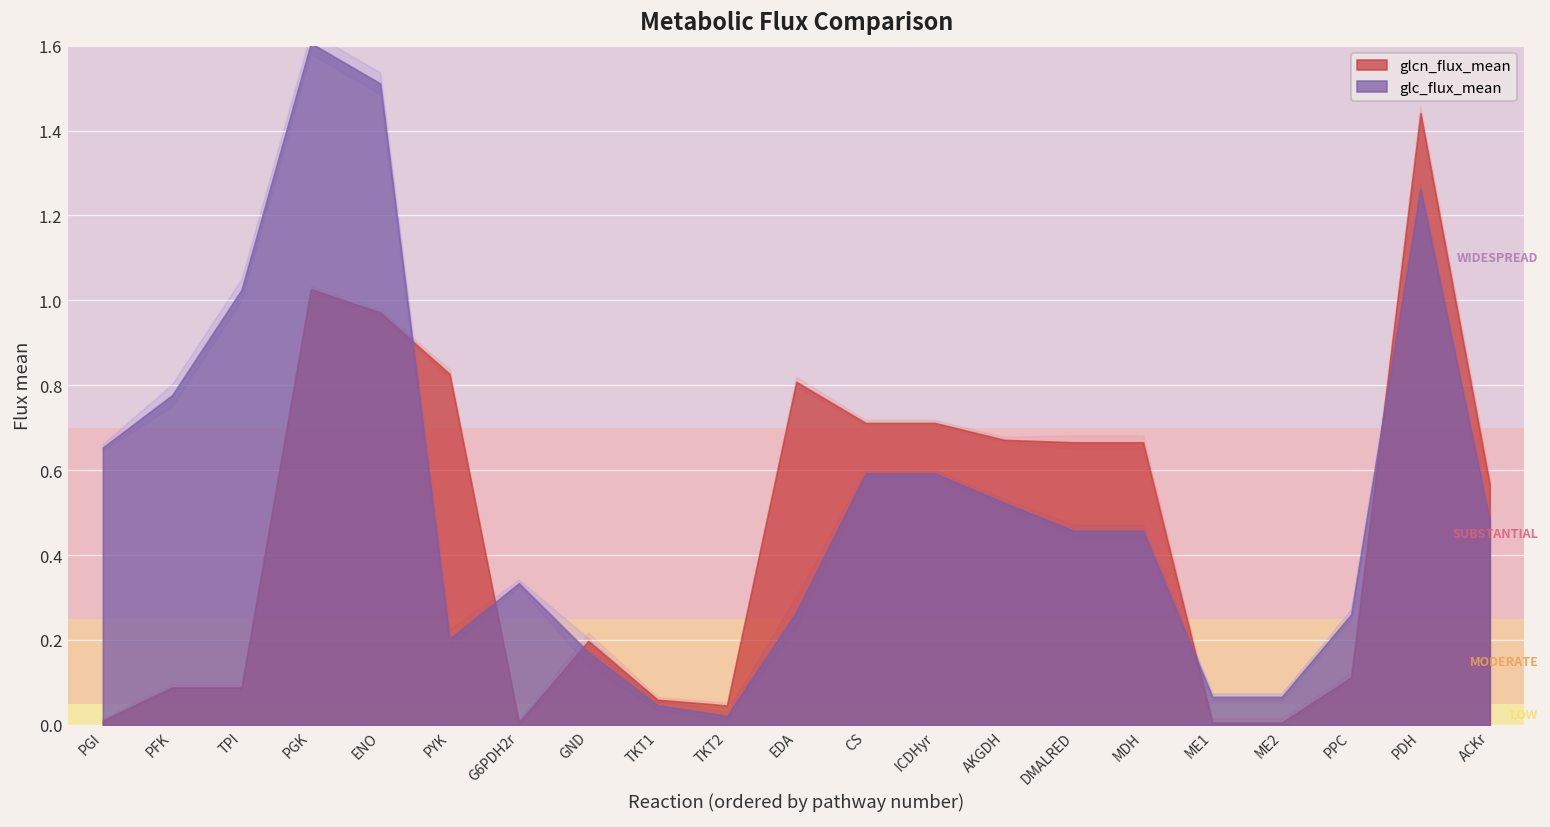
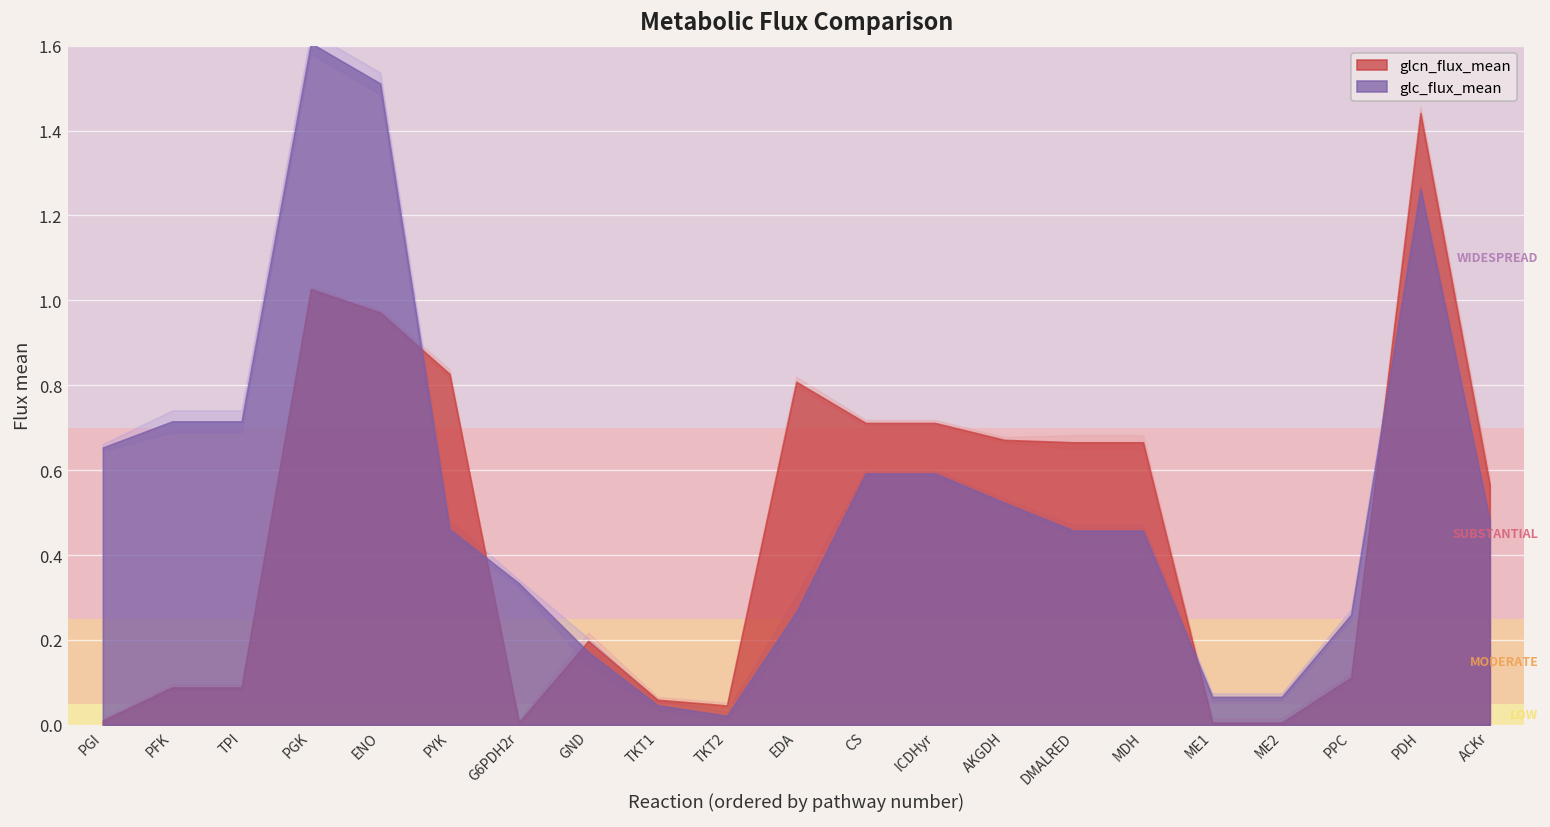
  {
    "glcn_flux_mean": {
      "PYK": 0.83,
      "EDA": 0.81,
      "DMALRED": 0.67,
      "MDH": 0.67,
      "PPC": 0.11,
      "PDH": 1.44,
      "ACKr": 0.57
    },
    "glc_flux_mean": {
      "PGI": 0.65,
-     "PFK": 0.78,
-     "TPI": 1.02,
+     "PFK": 0.71,
+     "TPI": 0.71,
      "ENO": 1.51,
-     "PYK": 0.20,
+     "PYK": 0.46,
      "G6PDH2r": 0.33,
      "GND": 0.17,
      "TKT1": 0.05,
      "TKT2": 0.02,
      "EDA": 0.27,
      "CS": 0.59,
      "ICDHyr": 0.59,
      "AKGDH": 0.52,
      "DMALRED": 0.46,
      "MDH": 0.46,
      "ME1": 0.07,
      "ME2": 0.07,
      "PPC": 0.26,
      "PDH": 1.26
    }
  }
